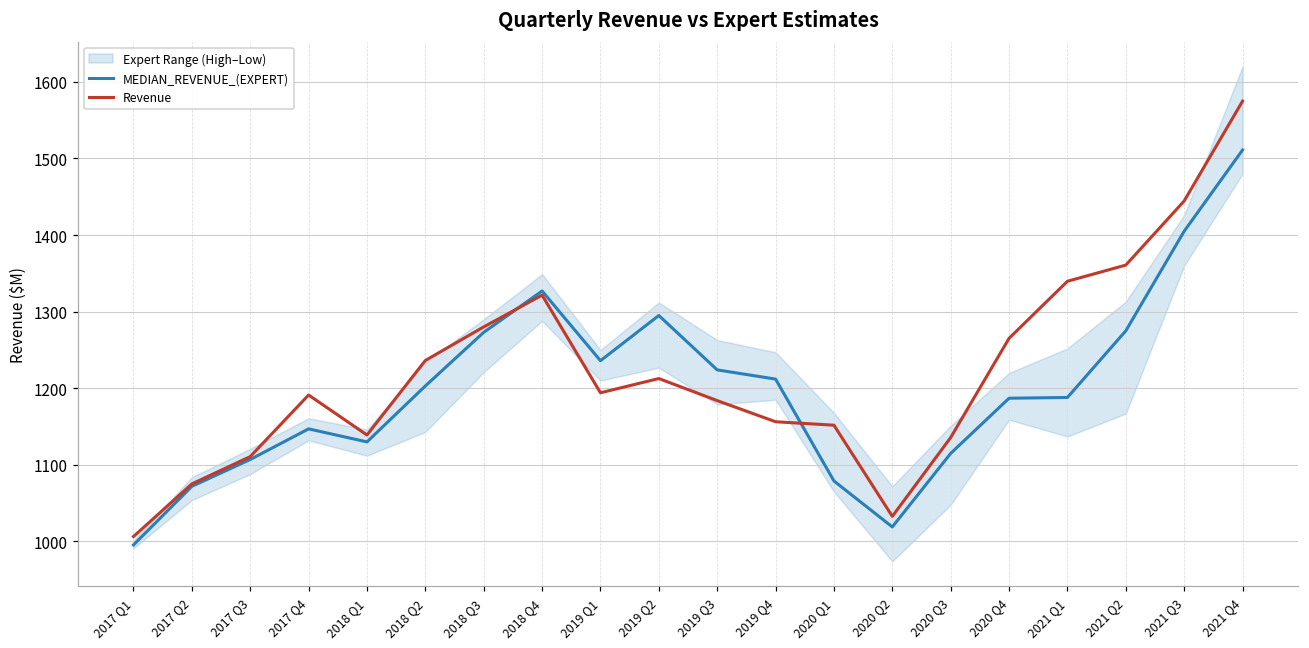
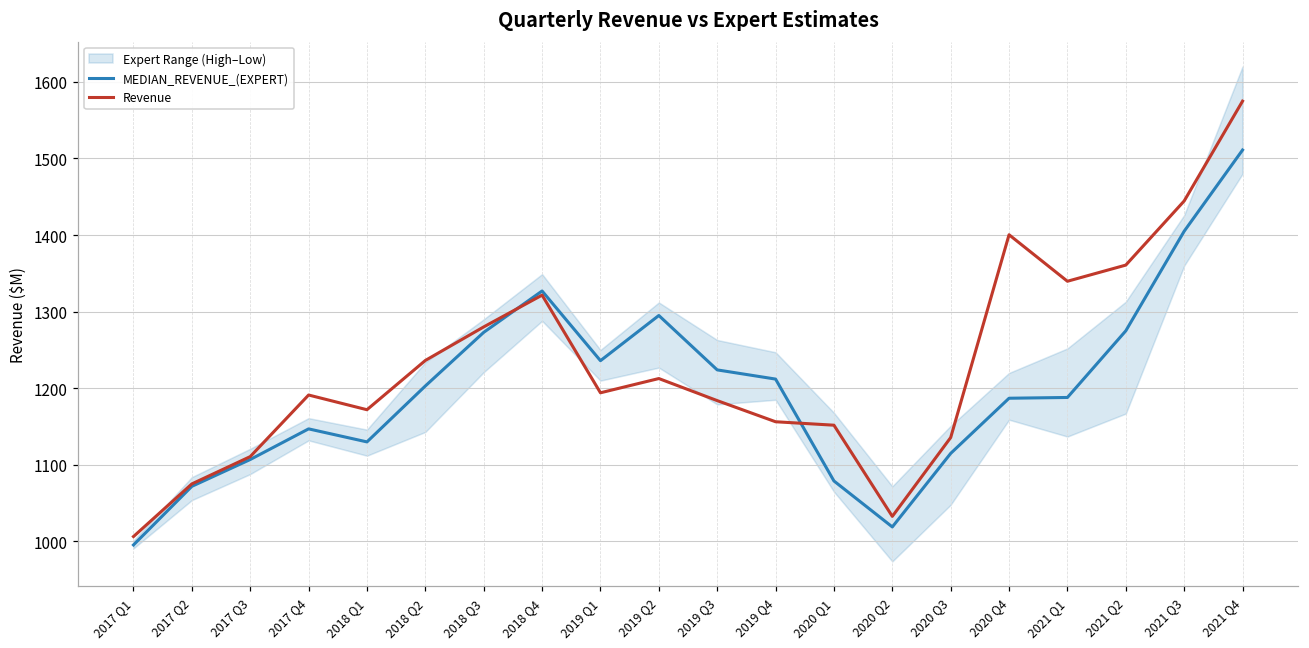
  {
    "Revenue": {
      "2017 Q1": 1010,
      "2017 Q3": 1110,
      "2017 Q4": 1190,
-     "2018 Q1": 1140,
+     "2018 Q1": 1170,
      "2018 Q3": 1280,
      "2018 Q4": 1320,
      "2019 Q1": 1190,
      "2019 Q2": 1210,
      "2019 Q3": 1180,
      "2019 Q4": 1160,
      "2020 Q1": 1150,
      "2020 Q2": 1030,
      "2020 Q3": 1140,
-     "2020 Q4": 1270,
+     "2020 Q4": 1400,
      "2021 Q1": 1340,
      "2021 Q2": 1360,
      "2021 Q3": 1440,
      "2021 Q4": 1570
    }
  }
